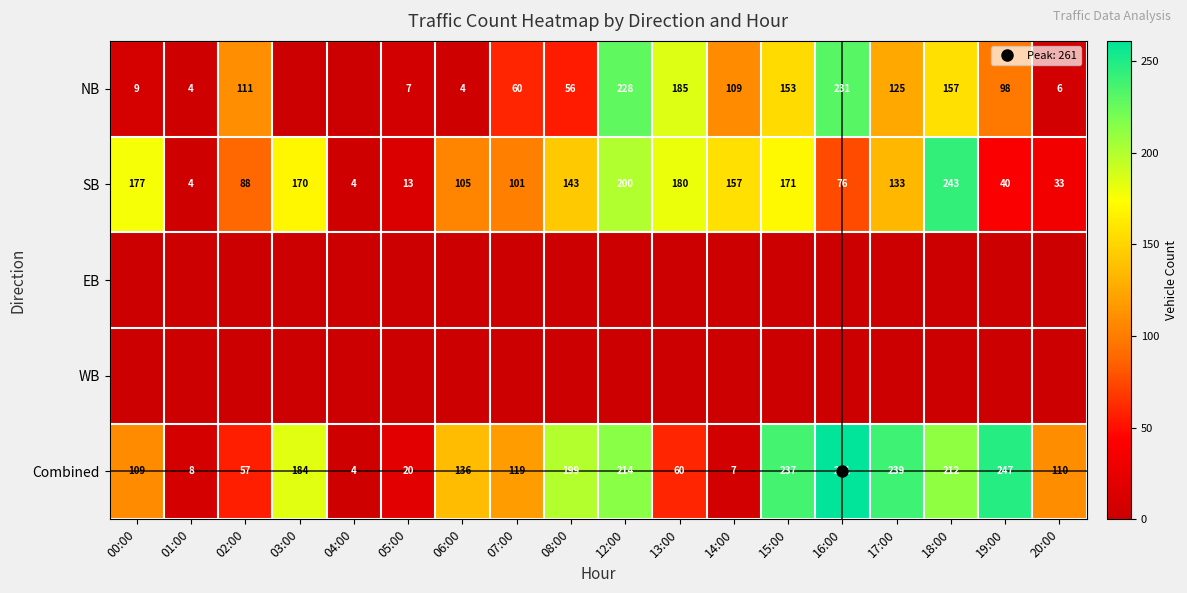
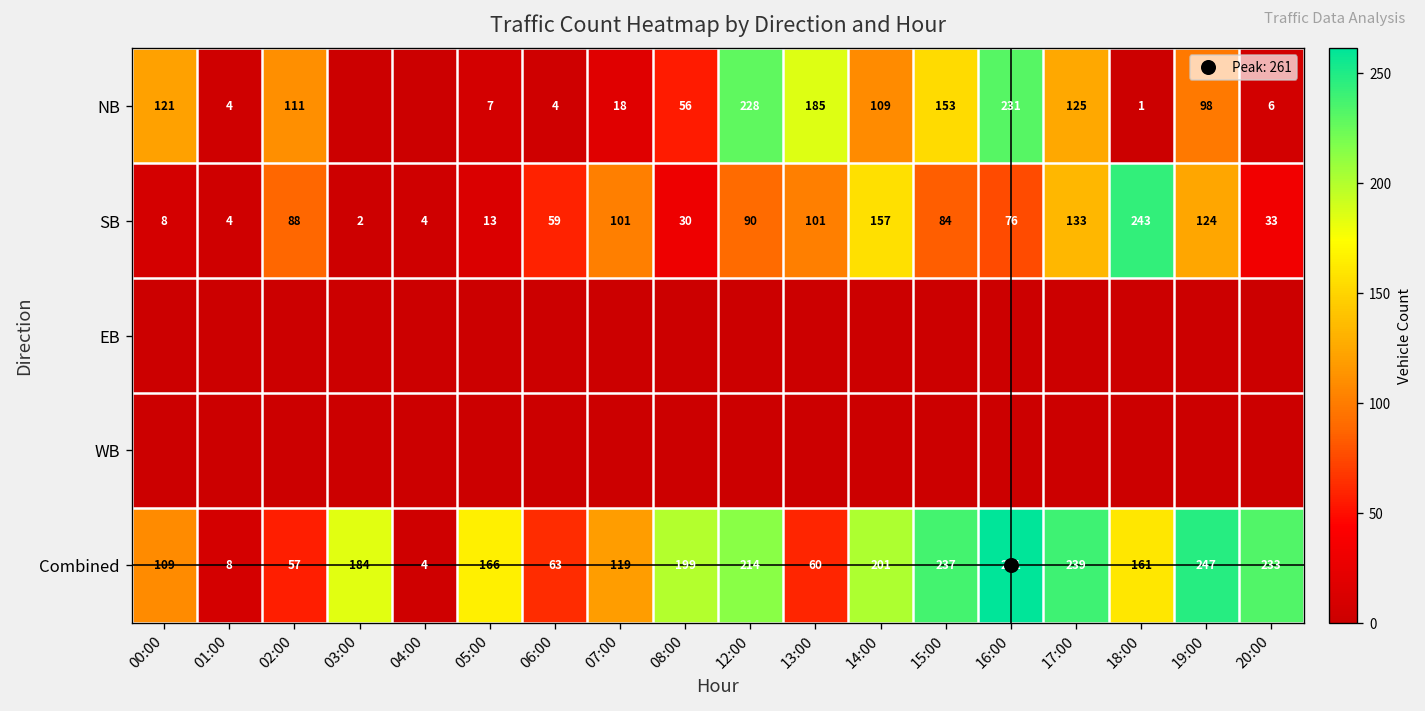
  {
    "NB": {
-     "00:00": 9,
+     "00:00": 121,
      "01:00": 4,
      "02:00": 111,
      "05:00": 7,
      "06:00": 4,
-     "07:00": 60,
+     "07:00": 18,
      "08:00": 56,
      "12:00": 228,
      "13:00": 185,
      "14:00": 109,
      "15:00": 153,
      "16:00": 231,
      "17:00": 125,
-     "18:00": 157,
+     "18:00": 1,
      "19:00": 98,
      "20:00": 6
    },
    "SB": {
-     "00:00": 177,
+     "00:00": 8,
      "01:00": 4,
      "02:00": 88,
-     "03:00": 170,
+     "03:00": 2,
      "04:00": 4,
      "05:00": 13,
-     "06:00": 105,
+     "06:00": 59,
      "07:00": 101,
-     "08:00": 143,
-     "12:00": 200,
-     "13:00": 180,
+     "08:00": 30,
+     "12:00": 90,
+     "13:00": 101,
      "14:00": 157,
-     "15:00": 171,
+     "15:00": 84,
      "16:00": 76,
      "17:00": 133,
      "18:00": 243,
-     "19:00": 40,
+     "19:00": 124,
      "20:00": 33
    },
    "Combined": {
      "00:00": 109,
      "01:00": 8,
      "02:00": 57,
      "03:00": 184,
      "04:00": 4,
-     "05:00": 20,
-     "06:00": 136,
+     "05:00": 166,
+     "06:00": 63,
      "07:00": 119,
      "08:00": 199,
      "12:00": 214,
      "13:00": 60,
-     "14:00": 7,
+     "14:00": 201,
      "15:00": 237,
      "17:00": 239,
-     "18:00": 212,
+     "18:00": 161,
      "19:00": 247,
-     "20:00": 110
+     "20:00": 233
    }
  }
